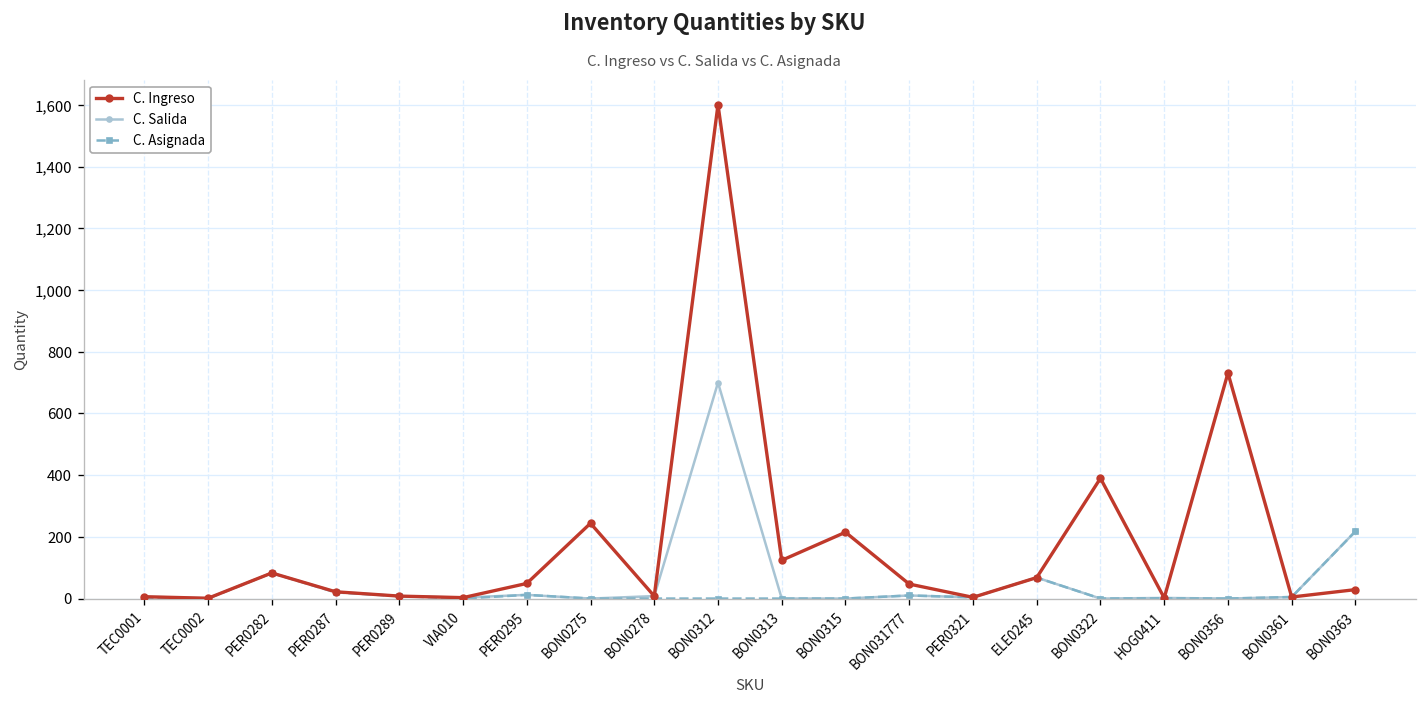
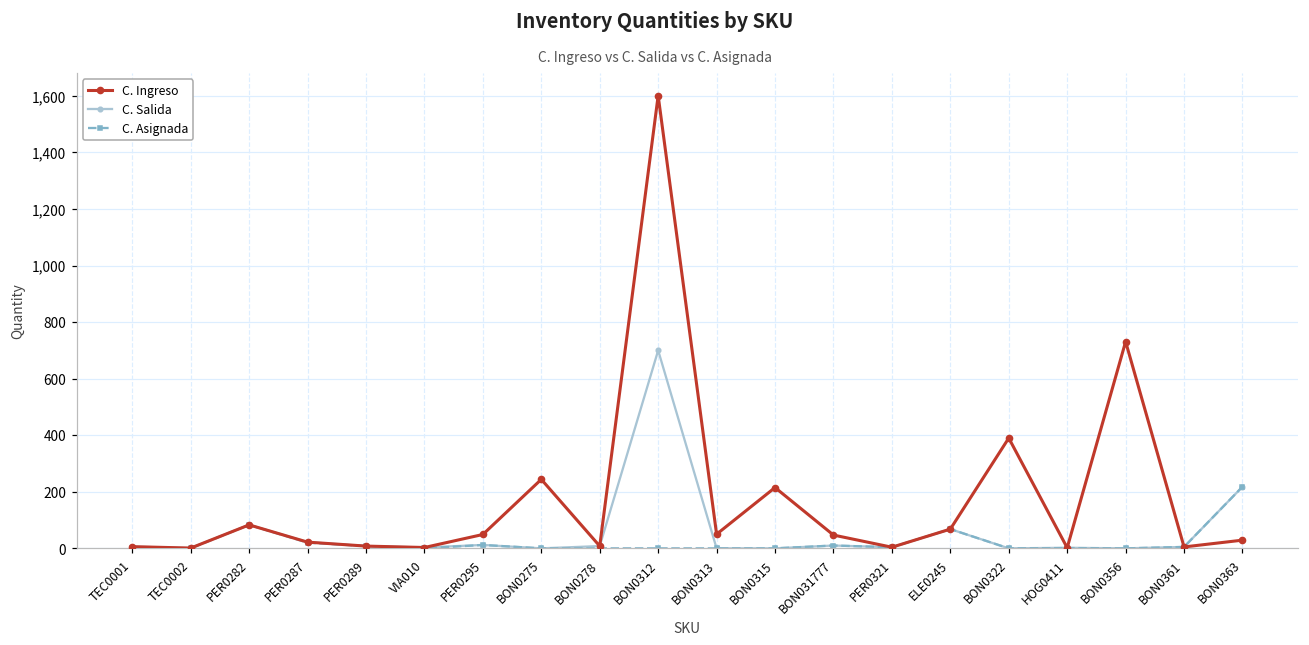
  {
    "C. Ingreso": {
      "PER0295": "50",
      "BON0275": "240",
      "BON0312": "1,600",
-     "BON0313": "120",
+     "BON0313": "50",
      "BON0315": "220",
      "BON031777": "50",
      "BON0322": "390",
      "BON0356": "730",
      "BON0363": "30"
    }
  }
